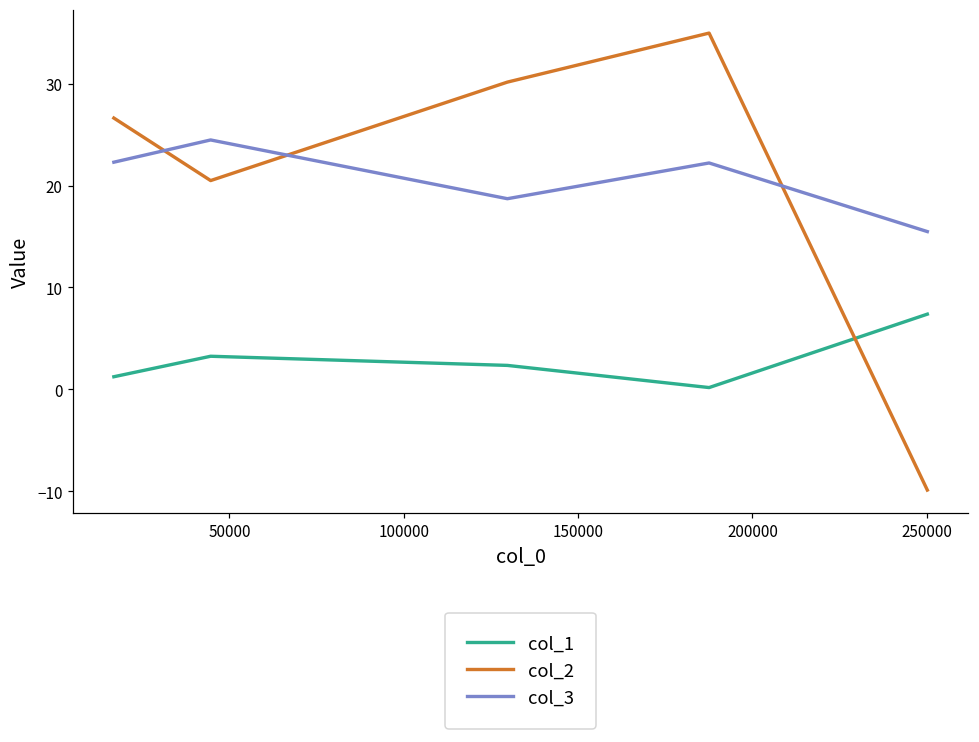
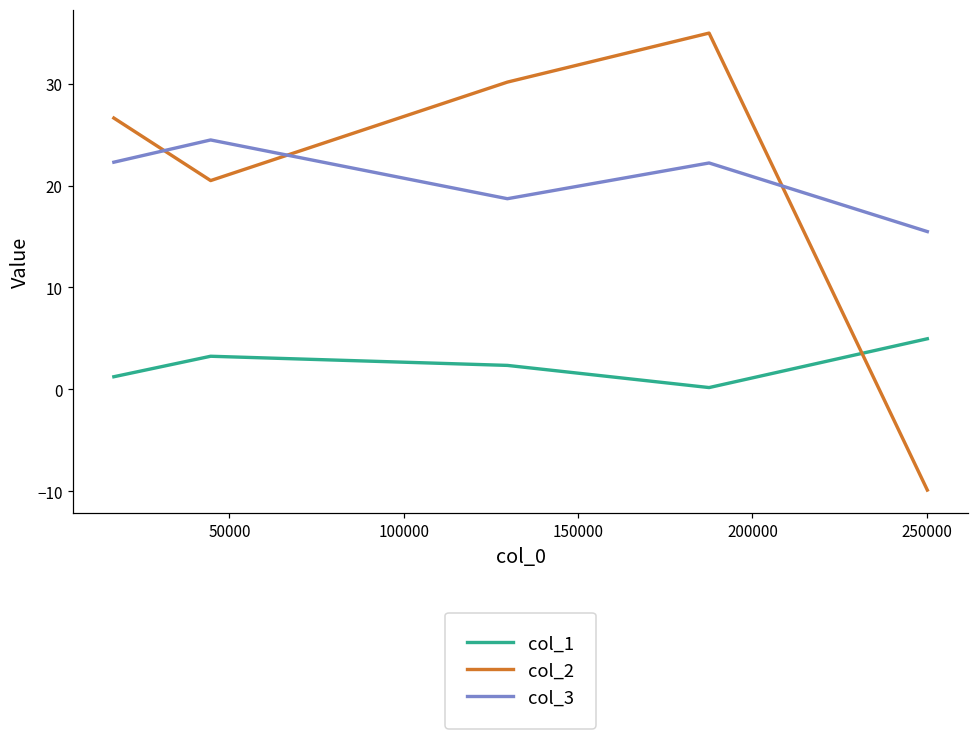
  {
    "col_1": {
-     "250000": 7
+     "250000": 5
    },
    "col_2": {
      "250000": -10
    },
    "col_3": {
      "250000": 15
    }
  }
